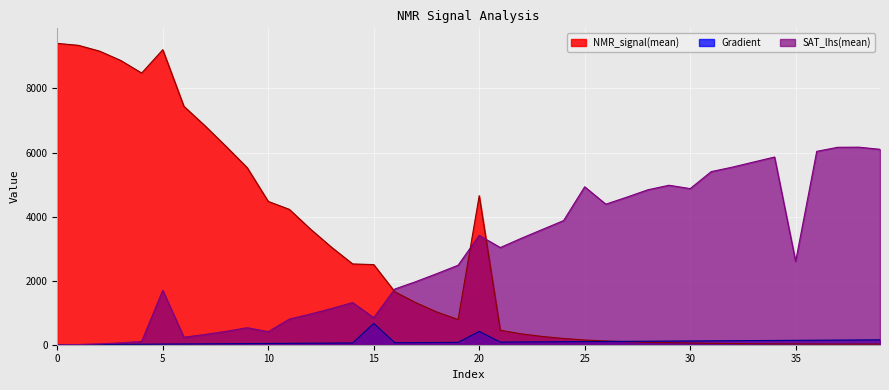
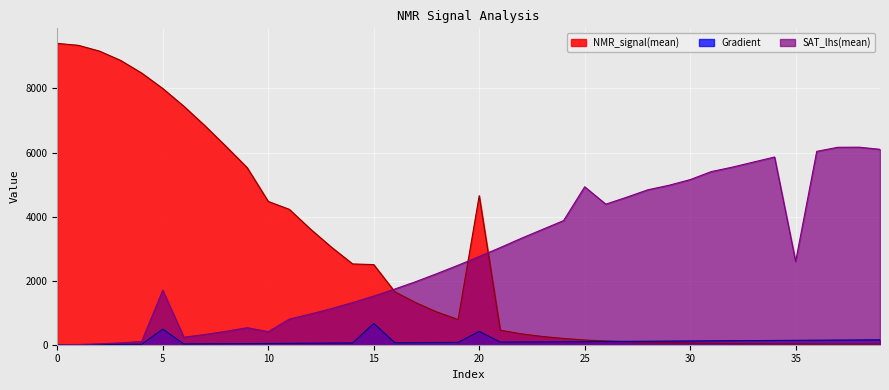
  {
    "NMR_signal(mean)": {
      "0": 9400,
-     "5": 9200,
+     "5": 8000,
      "10": 4500,
      "15": 2500,
      "20": 4700,
      "35": 0
    },
    "Gradient": {
-     "5": 0,
+     "5": 500,
      "10": 0,
      "15": 700,
      "20": 400,
      "35": 100
    },
    "SAT_lhs(mean)": {
      "5": 1700,
      "10": 400,
-     "15": 800,
-     "20": 3400,
+     "15": 1500,
+     "20": 2800,
      "25": 4900,
-     "30": 4900,
+     "30": 5200,
      "35": 2600
    }
  }
